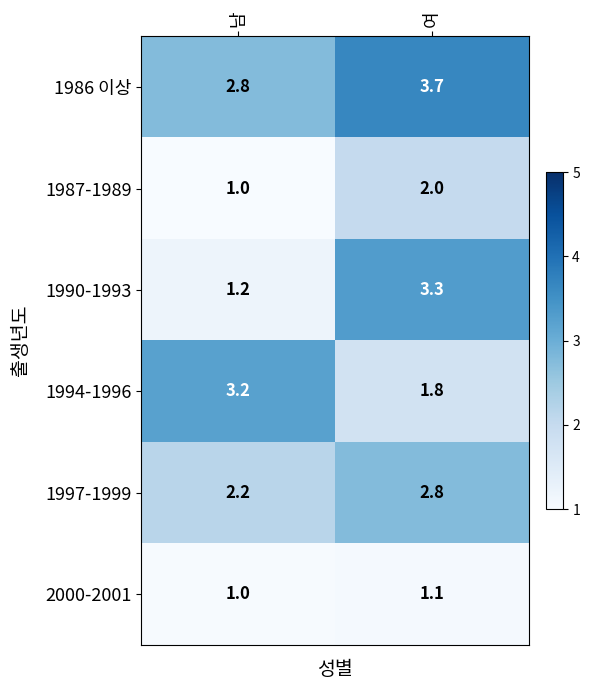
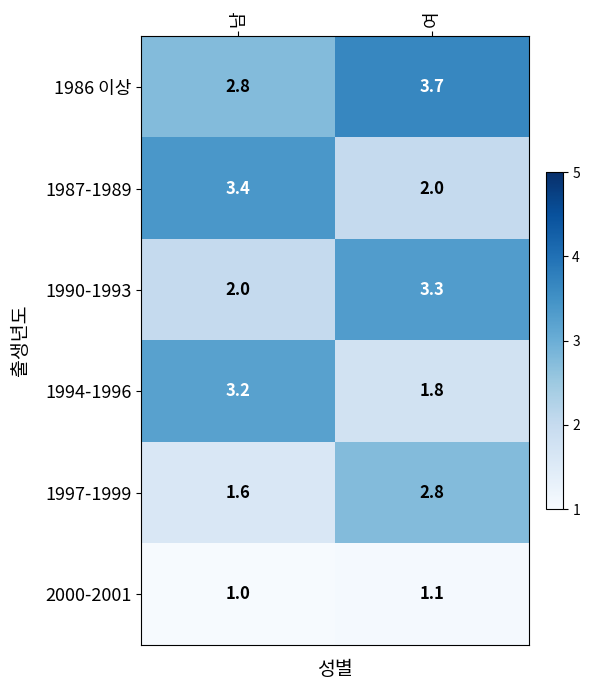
  {
    "1986 이상": {
      "남": 2.8,
      "여": 3.7
    },
    "1987-1989": {
-     "남": 1.0,
+     "남": 3.4,
      "여": 2.0
    },
    "1990-1993": {
-     "남": 1.2,
+     "남": 2.0,
      "여": 3.3
    },
    "1994-1996": {
      "남": 3.2,
      "여": 1.8
    },
    "1997-1999": {
-     "남": 2.2,
+     "남": 1.6,
      "여": 2.8
    },
    "2000-2001": {
      "남": 1.0,
      "여": 1.1
    }
  }
